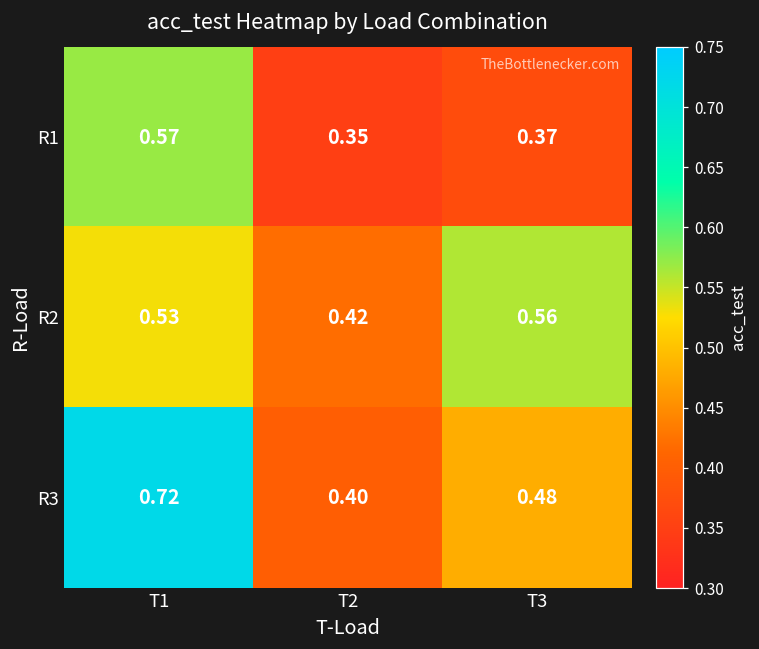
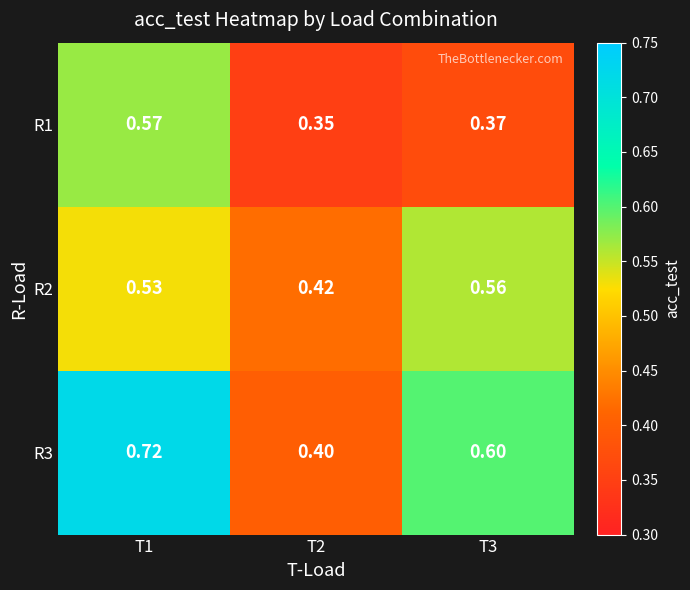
  {
    "R1": {
      "T1": 0.57,
      "T2": 0.35
    },
    "R2": {
      "T1": 0.53,
      "T2": 0.42,
      "T3": 0.56
    },
    "R3": {
      "T1": 0.72,
      "T2": 0.40,
-     "T3": 0.48
+     "T3": 0.60
    }
  }
